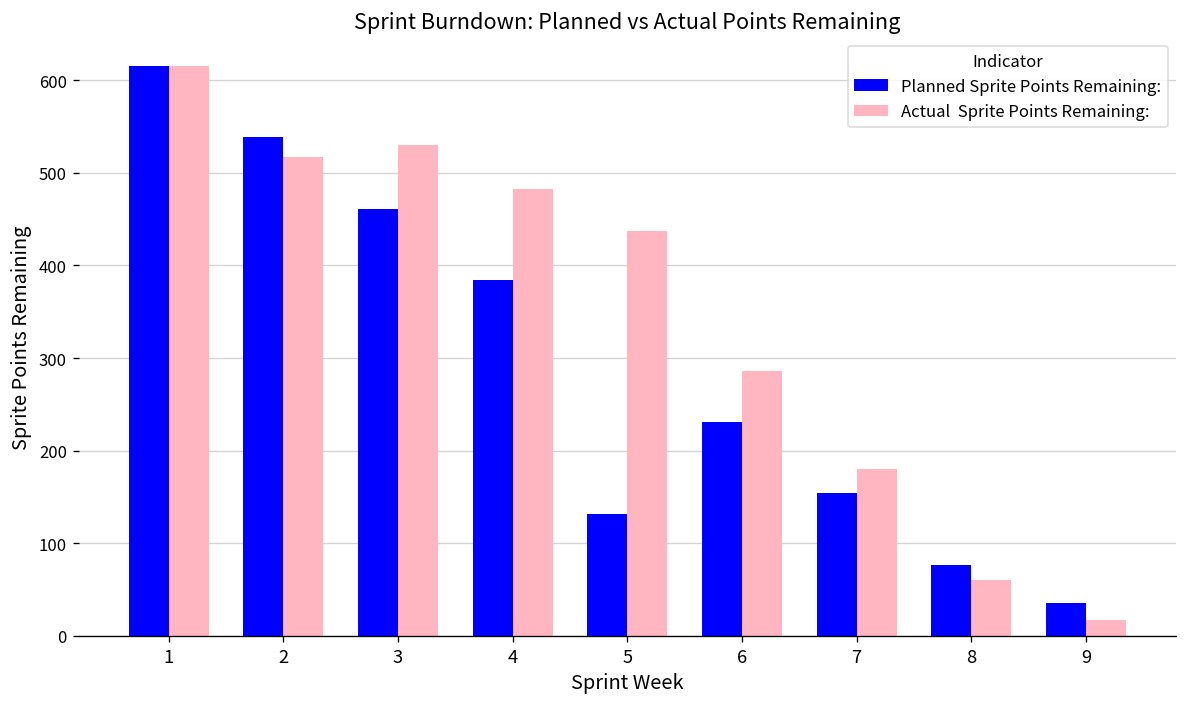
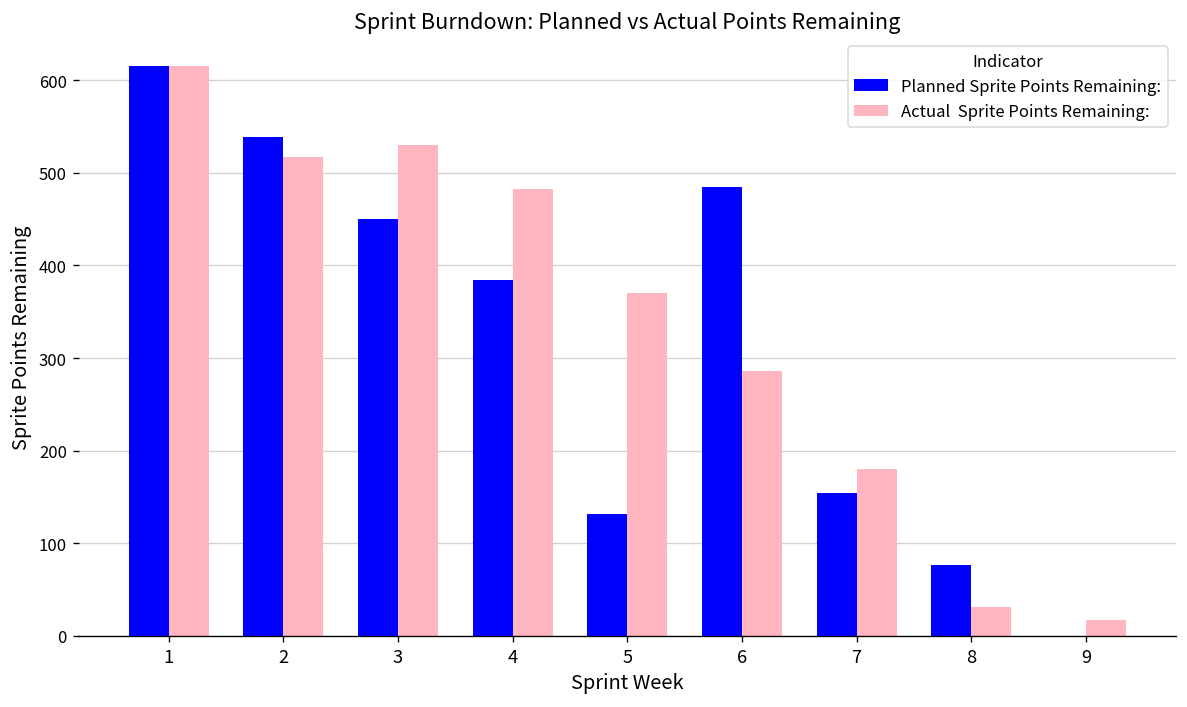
  {
    "Planned Sprite Points Remaining:": {
      "1": 620,
      "2": 540,
-     "3": 460,
+     "3": 450,
      "4": 380,
      "5": 130,
-     "6": 230,
+     "6": 480,
      "7": 150,
      "8": 80,
-     "9": 40
+     "9": 0
    },
    "Actual Sprite Points Remaining:": {
      "1": 620,
      "2": 520,
      "3": 530,
      "4": 480,
-     "5": 440,
+     "5": 370,
      "6": 290,
      "7": 180,
-     "8": 60,
+     "8": 30,
      "9": 20
    }
  }
